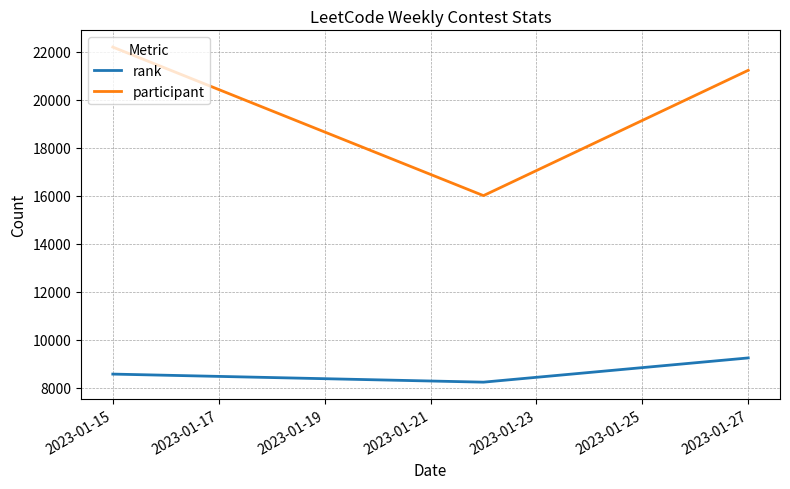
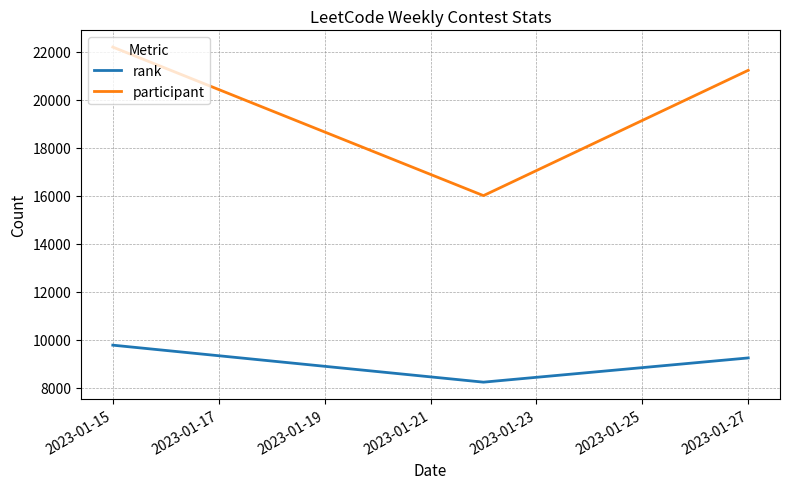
  {
    "rank": {
-     "2023-01-15": 8600,
+     "2023-01-15": 9800,
      "2023-01-27": 9300
    },
    "participant": {
      "2023-01-27": 21200
    }
  }
